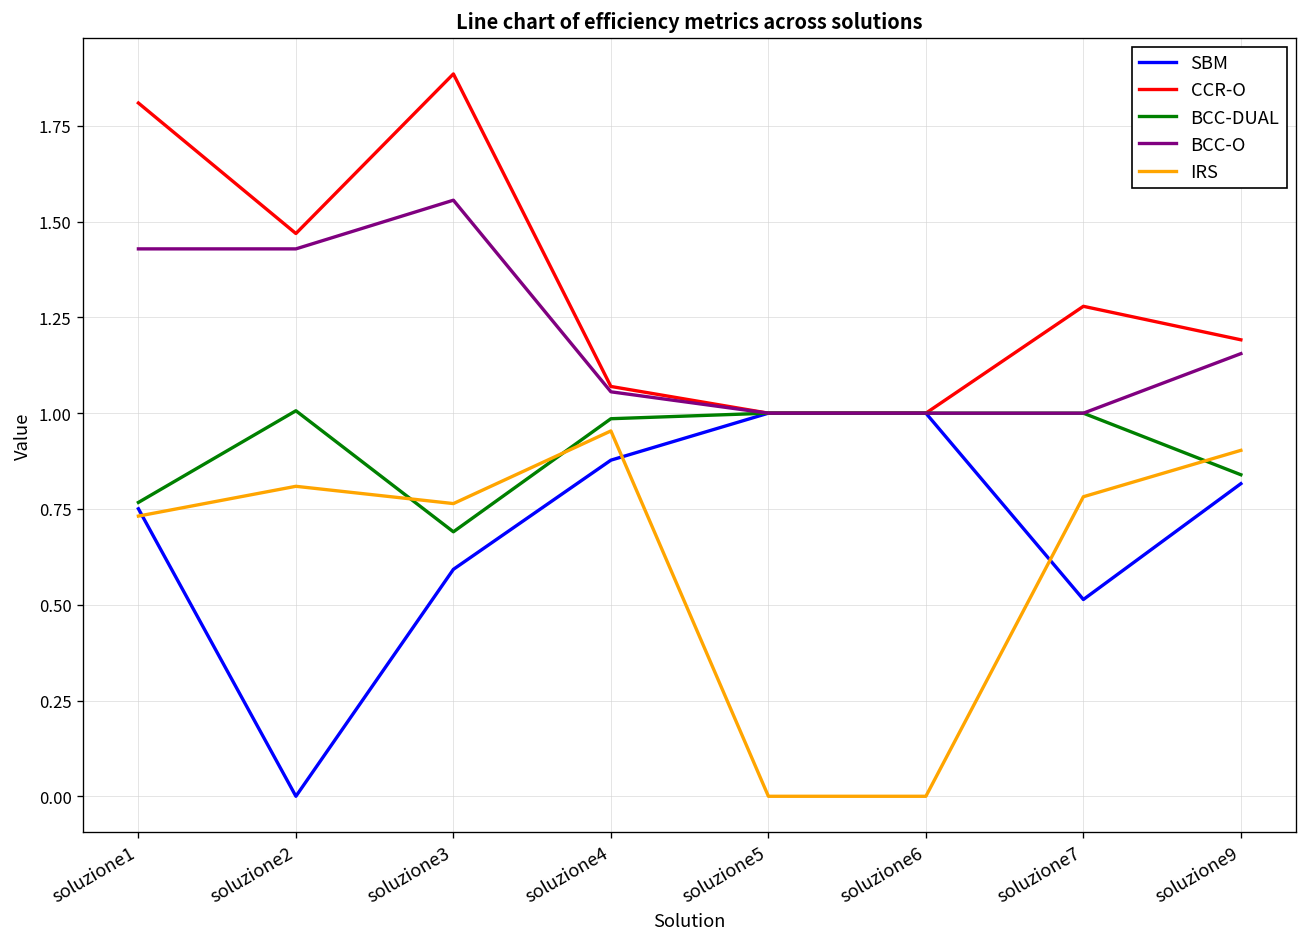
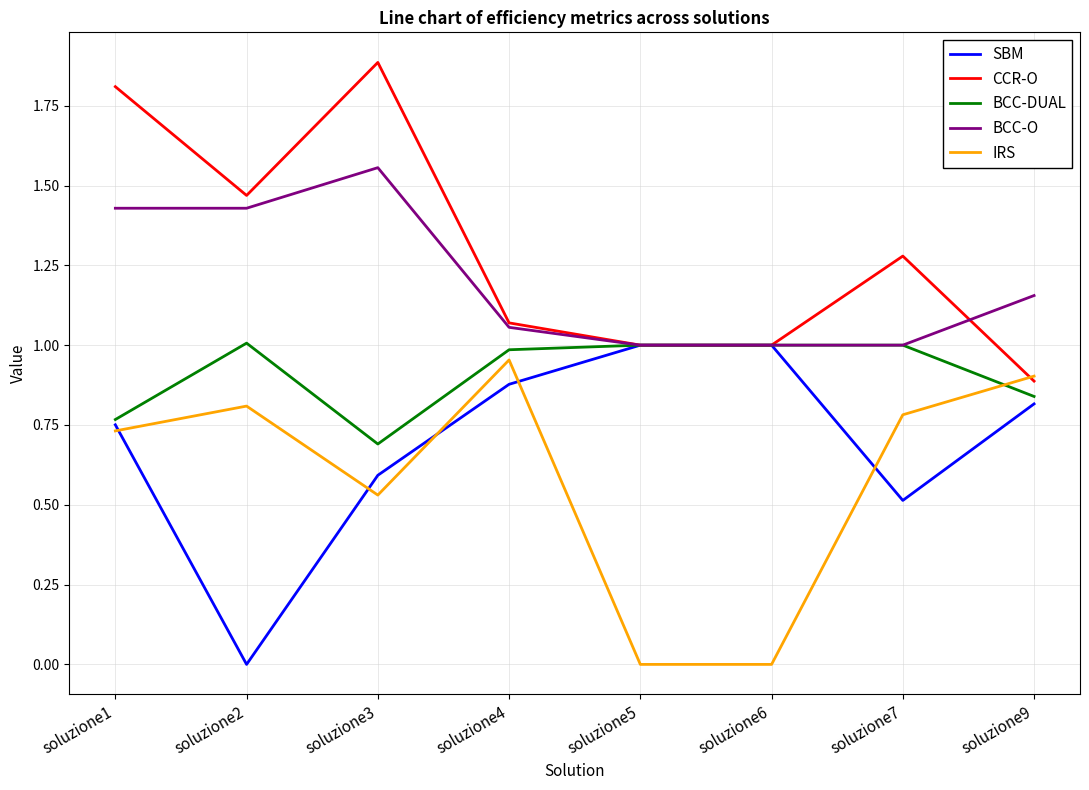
  {
    "SBM": {
      "soluzione1": 0.75,
      "soluzione2": 0.00,
      "soluzione3": 0.59,
      "soluzione4": 0.88,
      "soluzione7": 0.51,
      "soluzione9": 0.82
    },
    "CCR-O": {
      "soluzione1": 1.81,
      "soluzione2": 1.47,
      "soluzione3": 1.89,
      "soluzione4": 1.07,
      "soluzione7": 1.28,
-     "soluzione9": 1.19
+     "soluzione9": 0.89
    },
    "BCC-DUAL": {
      "soluzione1": 0.77,
      "soluzione2": 1.01,
      "soluzione3": 0.69,
      "soluzione4": 0.99,
      "soluzione9": 0.84
    },
    "BCC-O": {
      "soluzione1": 1.43,
      "soluzione2": 1.43,
      "soluzione3": 1.56,
      "soluzione4": 1.06,
      "soluzione9": 1.16
    },
    "IRS": {
      "soluzione1": 0.73,
      "soluzione2": 0.81,
-     "soluzione3": 0.76,
+     "soluzione3": 0.53,
      "soluzione4": 0.95,
      "soluzione5": 0.00,
      "soluzione6": 0.00,
      "soluzione7": 0.78,
      "soluzione9": 0.90
    }
  }
